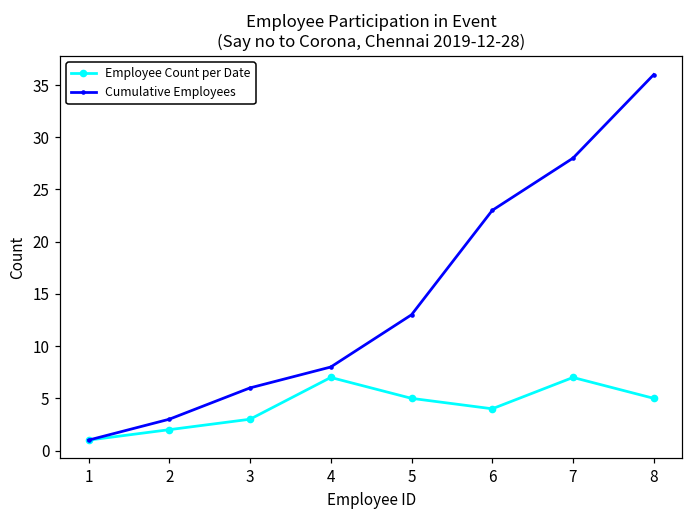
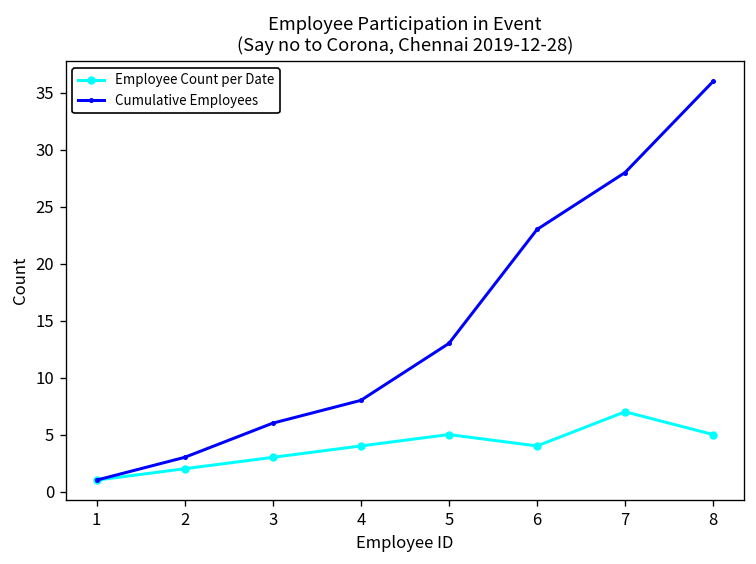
  {
    "Employee Count per Date": {
      "2": 2,
      "3": 3,
-     "4": 7,
+     "4": 4,
      "5": 5,
      "6": 4,
      "7": 7,
      "8": 5
    },
    "Cumulative Employees": {
      "2": 3,
      "3": 6,
      "4": 8,
      "5": 13,
      "6": 23,
      "7": 28,
      "8": 36
    }
  }
